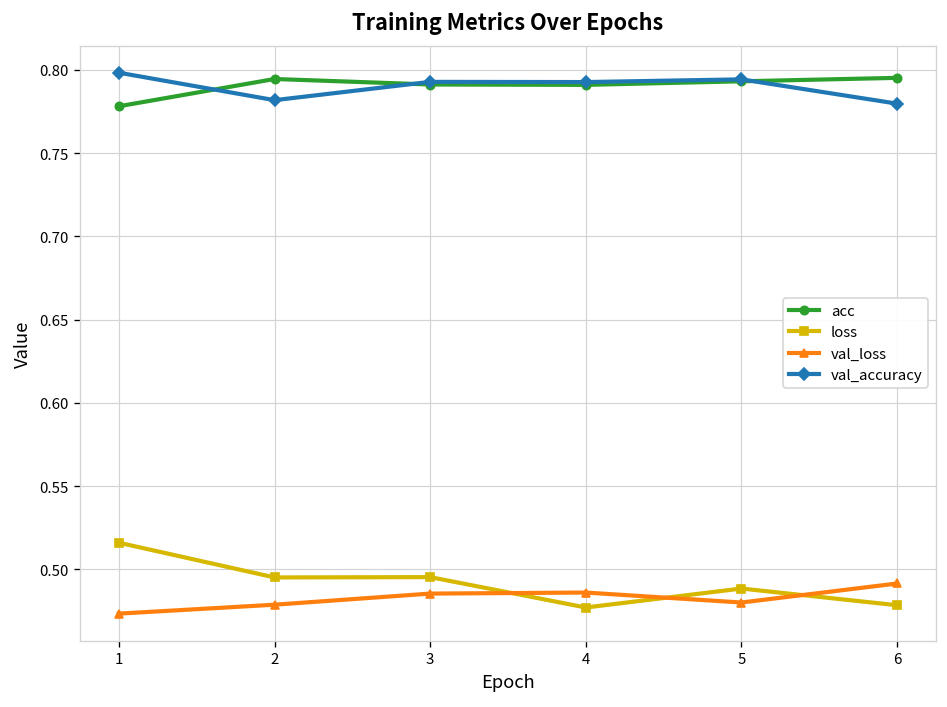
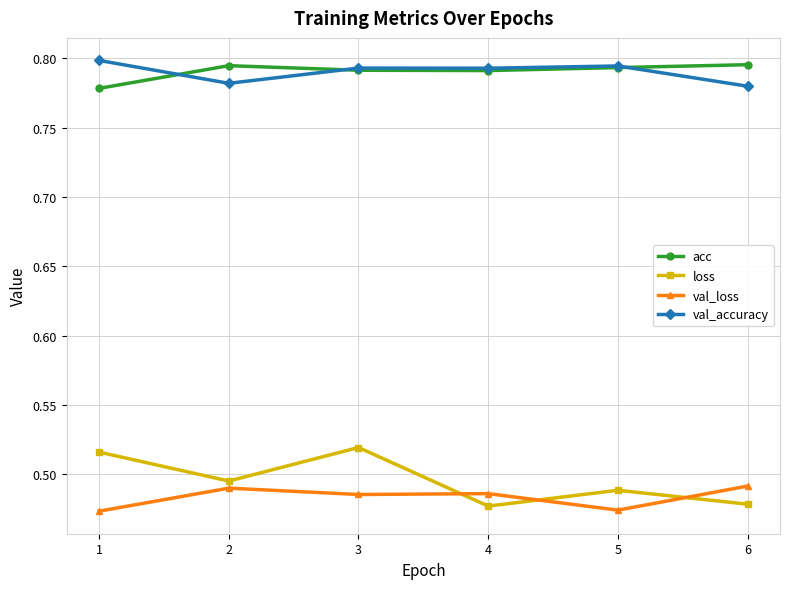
  {
    "acc": {
      "1": 0.778,
      "2": 0.795,
      "6": 0.795
    },
    "loss": {
      "1": 0.516,
      "2": 0.495,
-     "3": 0.495,
+     "3": 0.519,
      "4": 0.477,
      "5": 0.488,
      "6": 0.478
    },
    "val_loss": {
      "1": 0.473,
-     "2": 0.479,
+     "2": 0.490,
      "3": 0.485,
      "4": 0.486,
-     "5": 0.480,
+     "5": 0.474,
      "6": 0.492
    },
    "val_accuracy": {
      "1": 0.798,
      "2": 0.782,
      "6": 0.780
    }
  }
